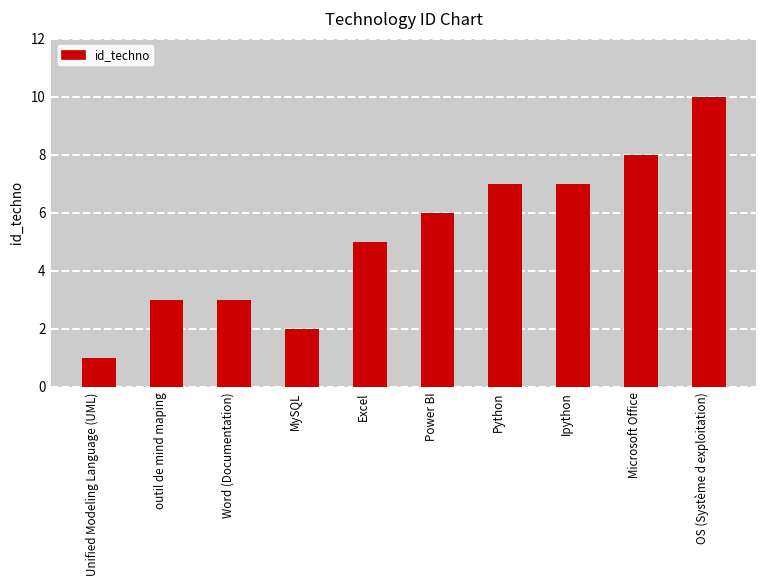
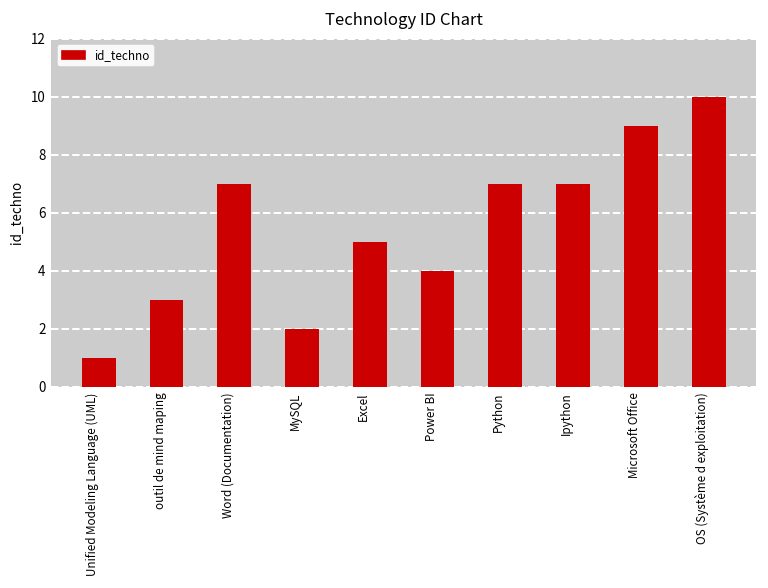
  {
    "Unified Modeling Language (UML)": 1,
    "outil de mind maping": 3,
-   "Word (Documentation)": 3,
+   "Word (Documentation)": 7,
    "MySQL": 2,
    "Excel": 5,
-   "Power BI": 6,
+   "Power BI": 4,
    "Python": 7,
    "Ipython": 7,
-   "Microsoft Office": 8,
+   "Microsoft Office": 9,
    "OS (Système d exploitation)": 10
  }
